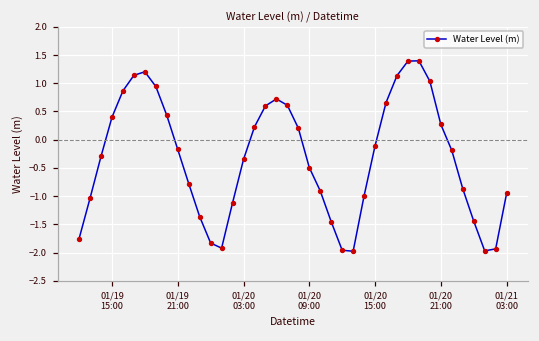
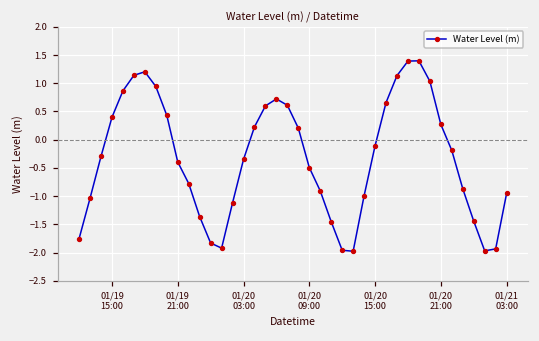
  {
    "01/19 15:00": 0.4,
-   "01/19 21:00": -0.2,
+   "01/19 21:00": -0.4,
    "01/20 03:00": -0.3,
    "01/20 09:00": -0.5,
    "01/20 15:00": -0.1,
    "01/20 21:00": 0.3,
    "01/21 03:00": -0.9
  }
